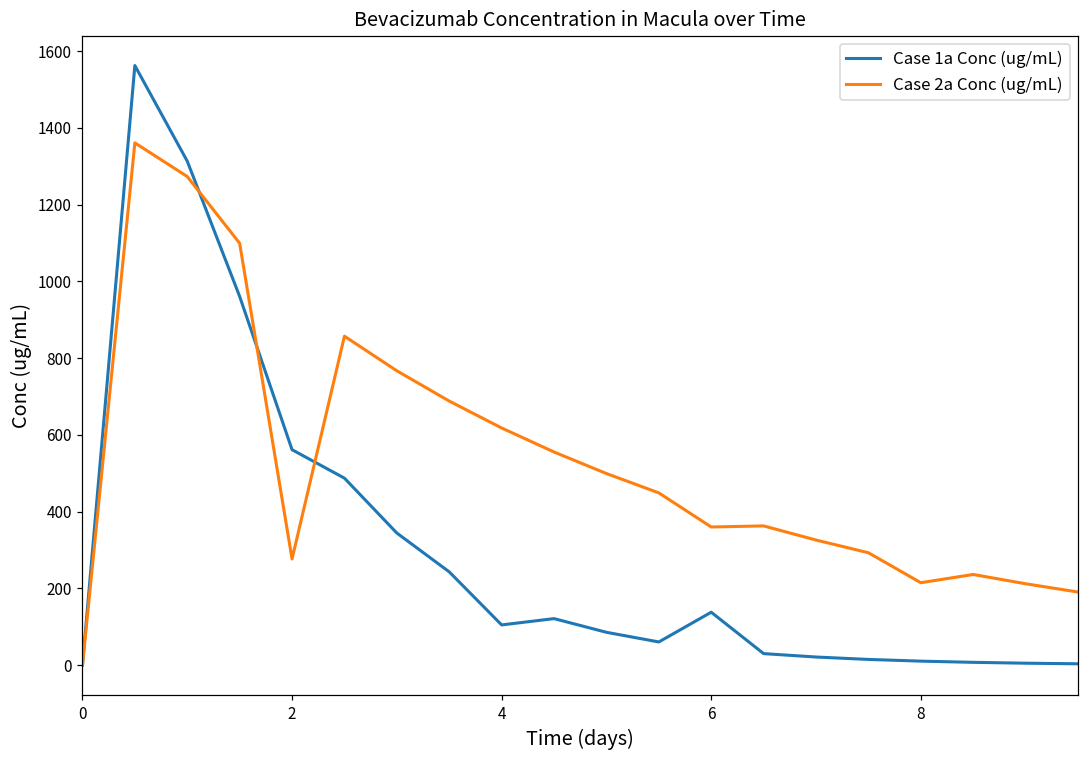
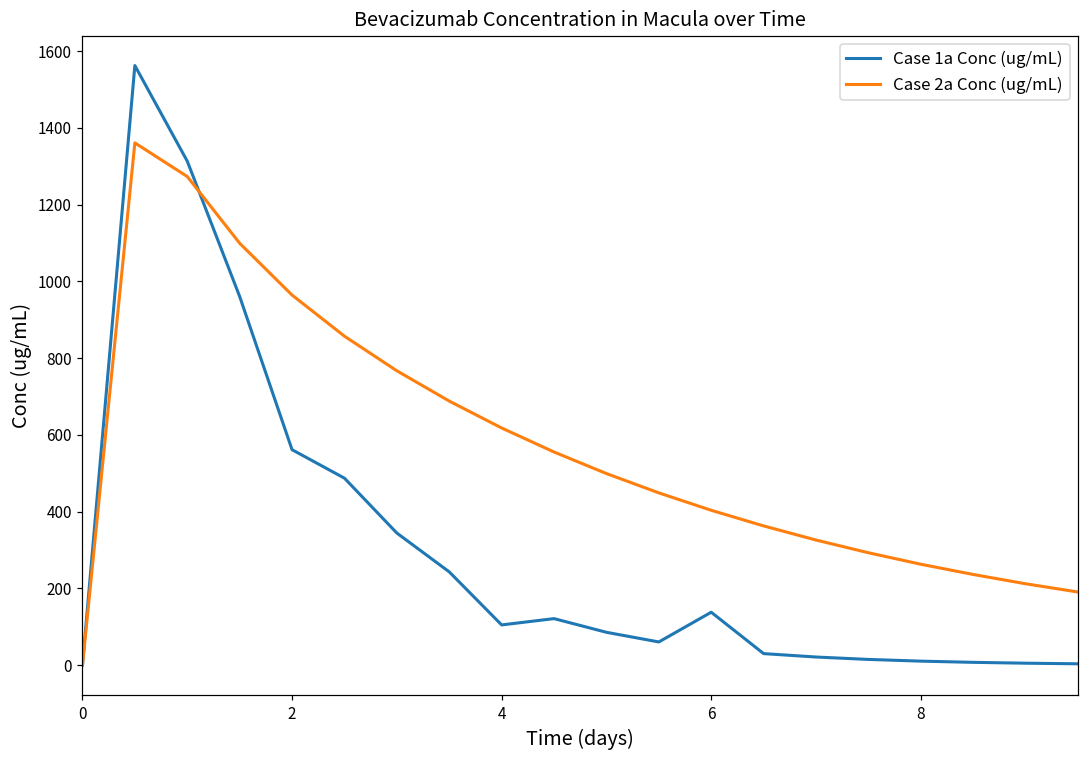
  {
    "Case 1a Conc (ug/mL)": {
      "2": 560,
      "4": 110,
      "6": 140,
      "8": 10
    },
    "Case 2a Conc (ug/mL)": {
-     "2": 280,
+     "2": 960,
      "4": 620,
-     "6": 360,
-     "8": 220
+     "6": 400,
+     "8": 260
    }
  }
